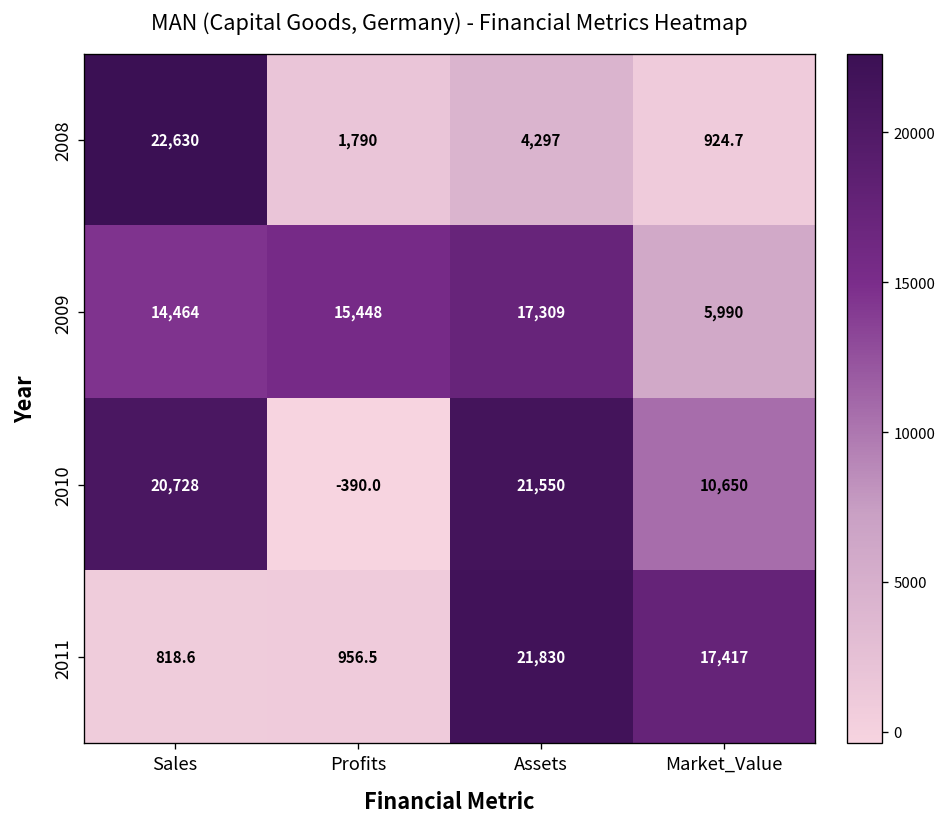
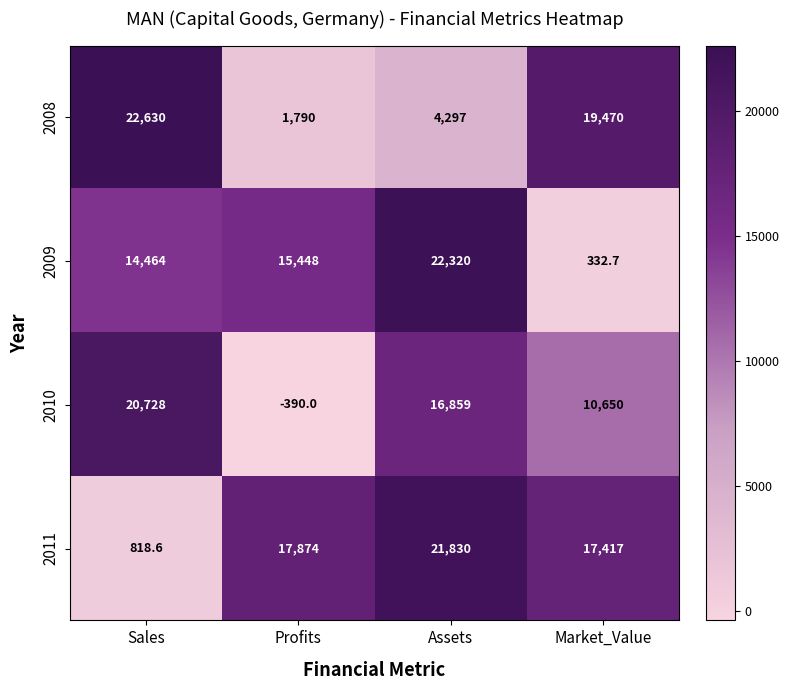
  {
    "2008": {
      "Sales": "22,630",
      "Profits": "1,790",
      "Assets": "4,297",
-     "Market_Value": "924.7"
+     "Market_Value": "19,470"
    },
    "2009": {
      "Sales": "14,464",
      "Profits": "15,448",
-     "Assets": "17,309",
-     "Market_Value": "5,990"
+     "Assets": "22,320",
+     "Market_Value": "332.7"
    },
    "2010": {
      "Sales": "20,728",
      "Profits": "-390.0",
-     "Assets": "21,550",
+     "Assets": "16,859",
      "Market_Value": "10,650"
    },
    "2011": {
      "Sales": "818.6",
-     "Profits": "956.5",
+     "Profits": "17,874",
      "Assets": "21,830",
      "Market_Value": "17,417"
    }
  }
